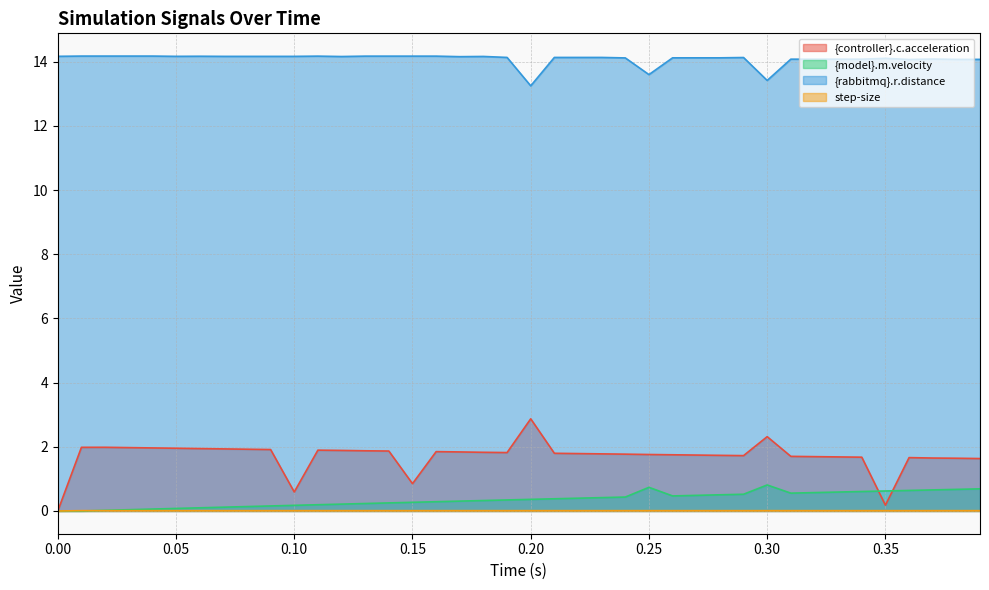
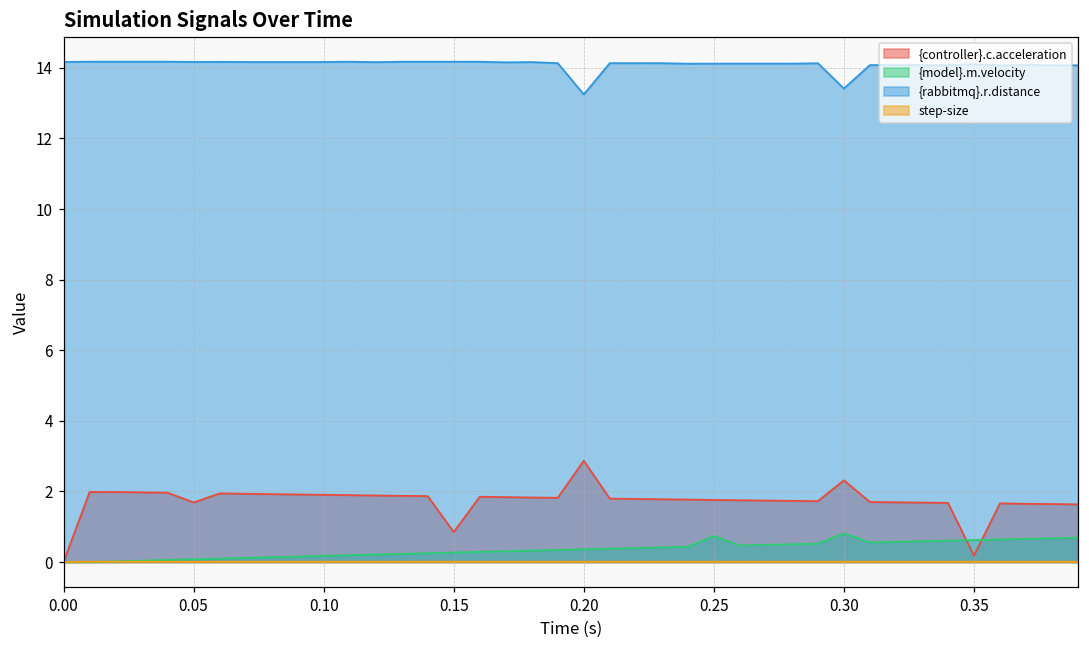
  {
    "{controller}.c.acceleration": {
-     "0.05": 2.0,
-     "0.10": 0.6,
+     "0.05": 1.7,
+     "0.10": 1.9,
      "0.15": 0.9,
      "0.20": 2.9,
      "0.25": 1.8,
      "0.30": 2.3,
      "0.35": 0.2
    },
    "{model}.m.velocity": {
      "0.10": 0.2,
      "0.15": 0.3,
      "0.20": 0.4,
      "0.25": 0.7,
      "0.30": 0.8,
      "0.35": 0.6
    },
    "{rabbitmq}.r.distance": {
      "0.00": 14.2,
      "0.05": 14.2,
      "0.10": 14.2,
      "0.15": 14.2,
      "0.20": 13.2,
-     "0.25": 13.6,
+     "0.25": 14.1,
      "0.30": 13.4
    },
    "step-size": {
      "0.10": 0.0,
      "0.15": 0.0,
      "0.20": 0.0,
      "0.25": 0.0,
      "0.30": 0.0,
      "0.35": 0.0
    }
  }
